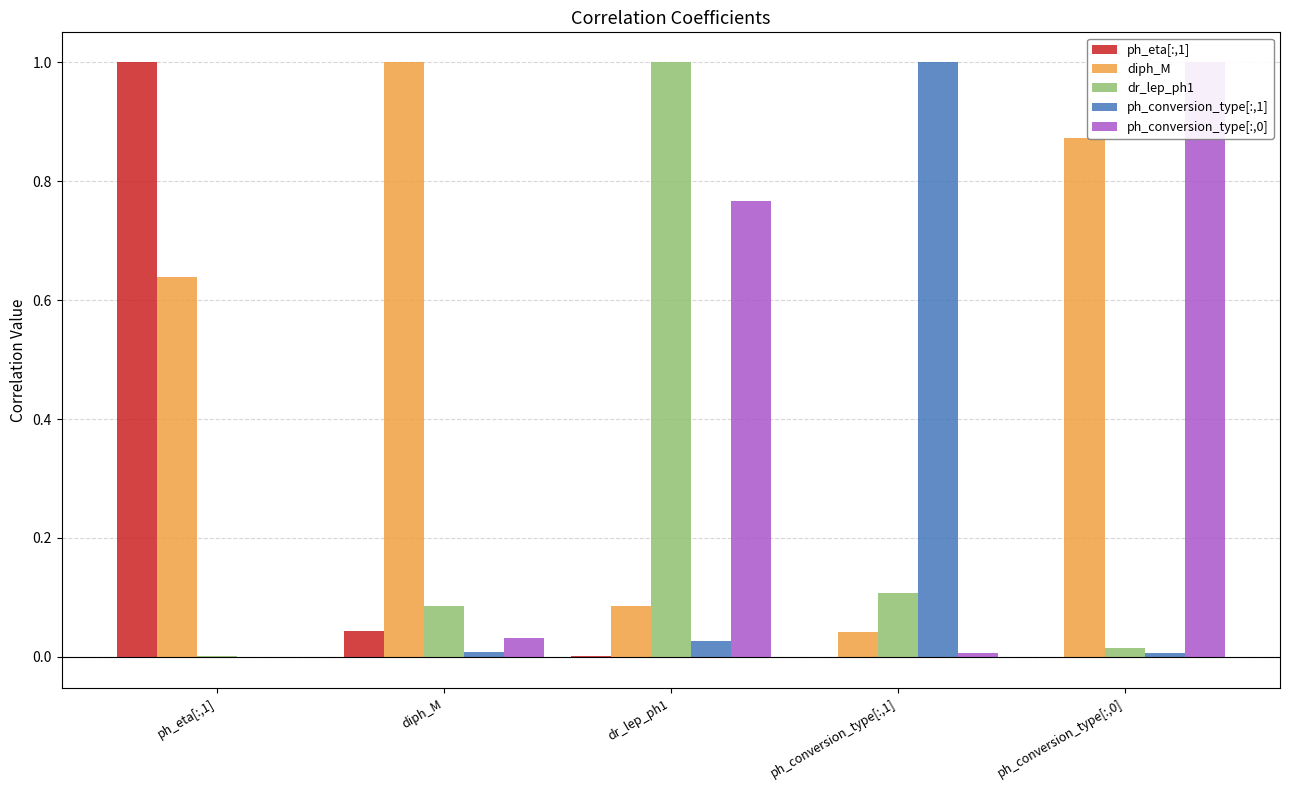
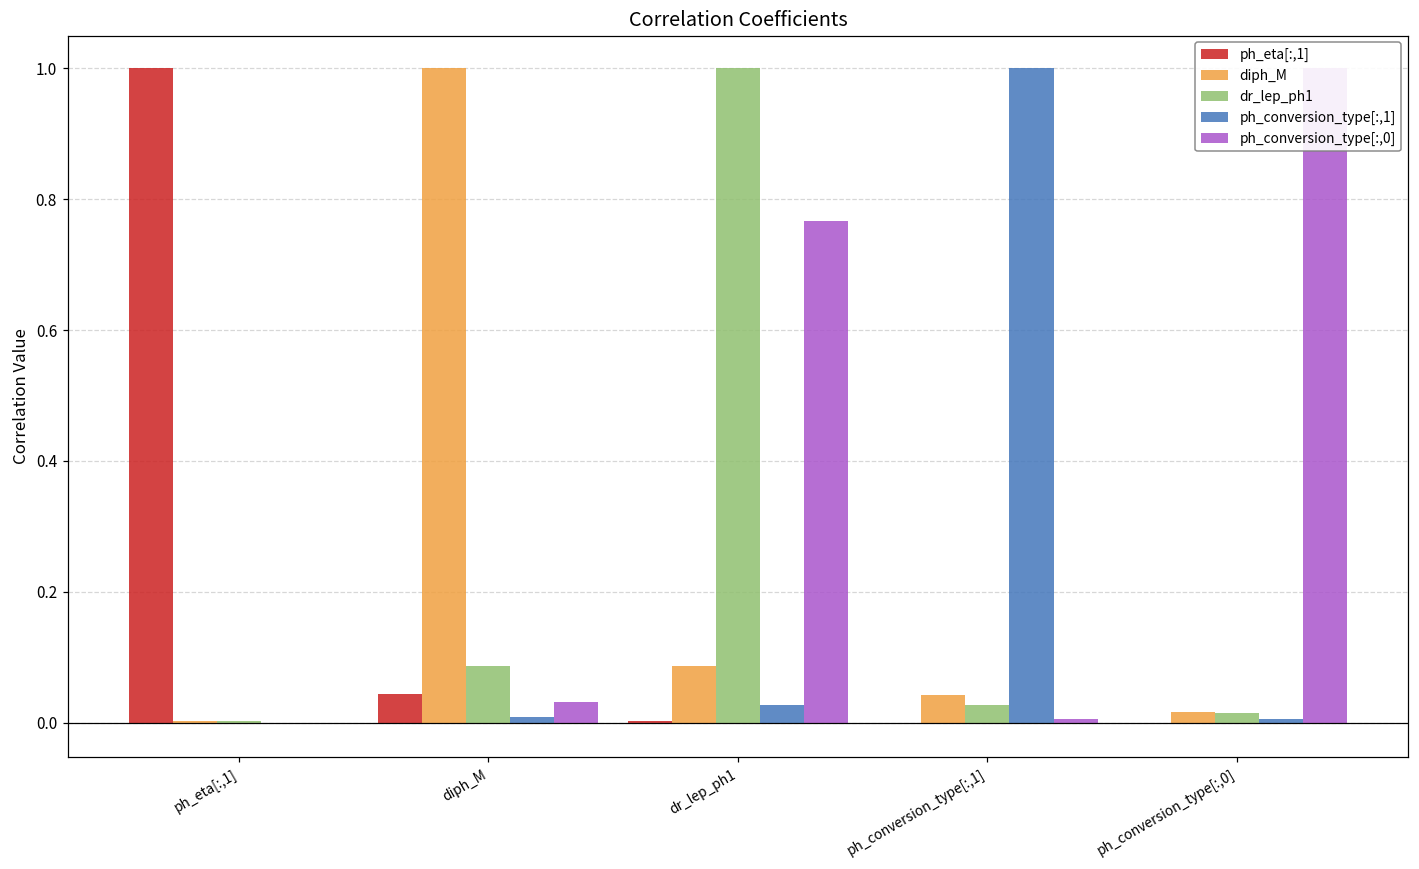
  {
    "ph_eta[:,1]": {
      "ph_eta[:,1]": 1.00,
      "diph_M": 0.04
    },
    "diph_M": {
-     "ph_eta[:,1]": 0.64,
+     "ph_eta[:,1]": 0.00,
      "diph_M": 1.00,
      "dr_lep_ph1": 0.09,
      "ph_conversion_type[:,1]": 0.04,
-     "ph_conversion_type[:,0]": 0.87
+     "ph_conversion_type[:,0]": 0.02
    },
    "dr_lep_ph1": {
      "diph_M": 0.09,
      "dr_lep_ph1": 1.00,
-     "ph_conversion_type[:,1]": 0.11,
+     "ph_conversion_type[:,1]": 0.03,
      "ph_conversion_type[:,0]": 0.01
    },
    "ph_conversion_type[:,1]": {
      "diph_M": 0.01,
      "dr_lep_ph1": 0.03,
      "ph_conversion_type[:,1]": 1.00,
      "ph_conversion_type[:,0]": 0.01
    },
    "ph_conversion_type[:,0]": {
      "diph_M": 0.03,
      "dr_lep_ph1": 0.77,
      "ph_conversion_type[:,1]": 0.01
    }
  }
